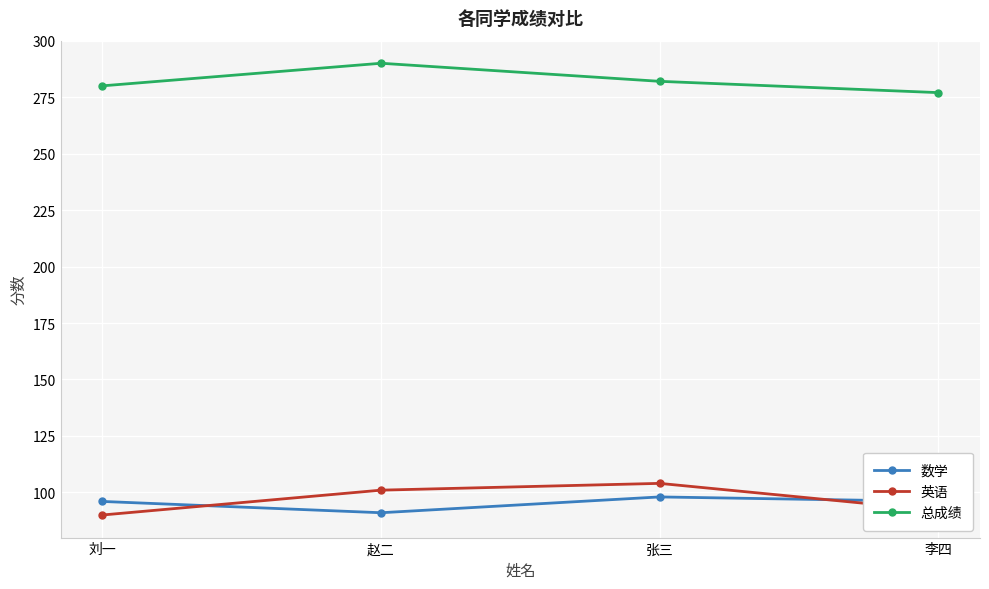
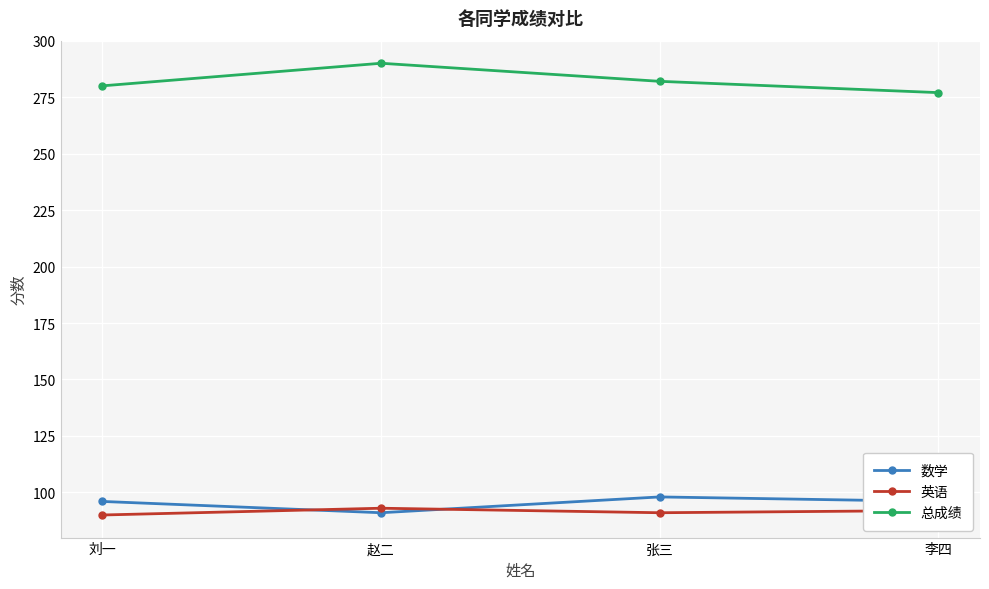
  {
    "数学": {
      "刘一": 96,
      "赵二": 91,
      "张三": 98
    },
    "英语": {
      "刘一": 90,
-     "赵二": 101,
-     "张三": 104
+     "赵二": 93,
+     "张三": 91
    },
    "总成绩": {
      "刘一": 280,
      "赵二": 290,
      "张三": 282,
      "李四": 277
    }
  }
